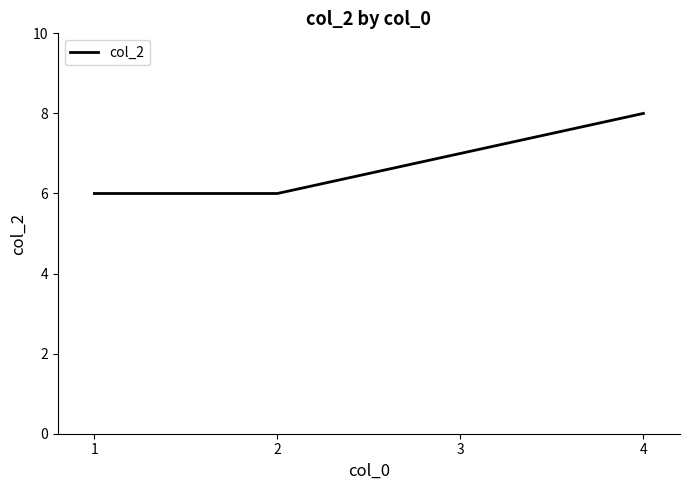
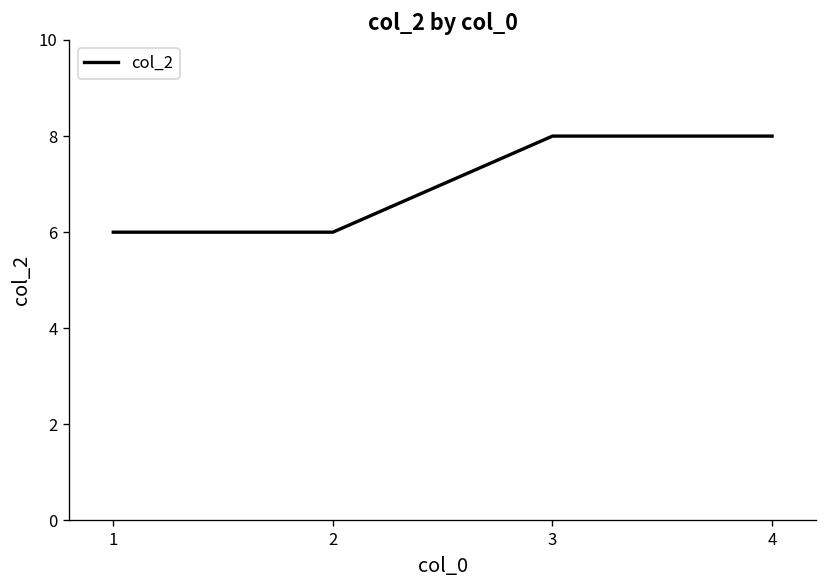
  {
    "1": 6,
    "2": 6,
-   "3": 7,
+   "3": 8,
    "4": 8
  }
